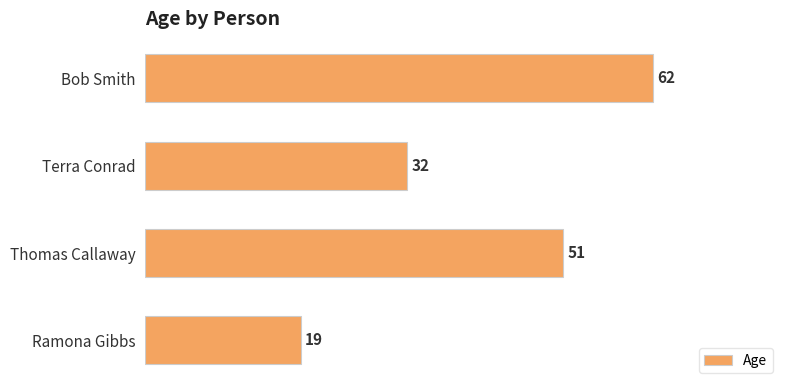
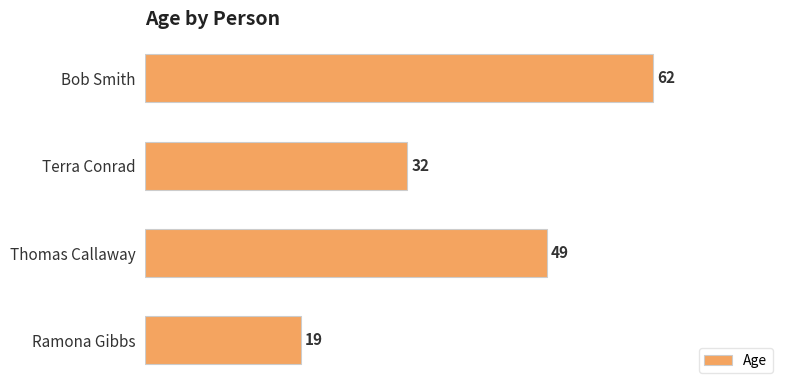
  {
    "Bob Smith": 62,
    "Terra Conrad": 32,
-   "Thomas Callaway": 51,
+   "Thomas Callaway": 49,
    "Ramona Gibbs": 19
  }
